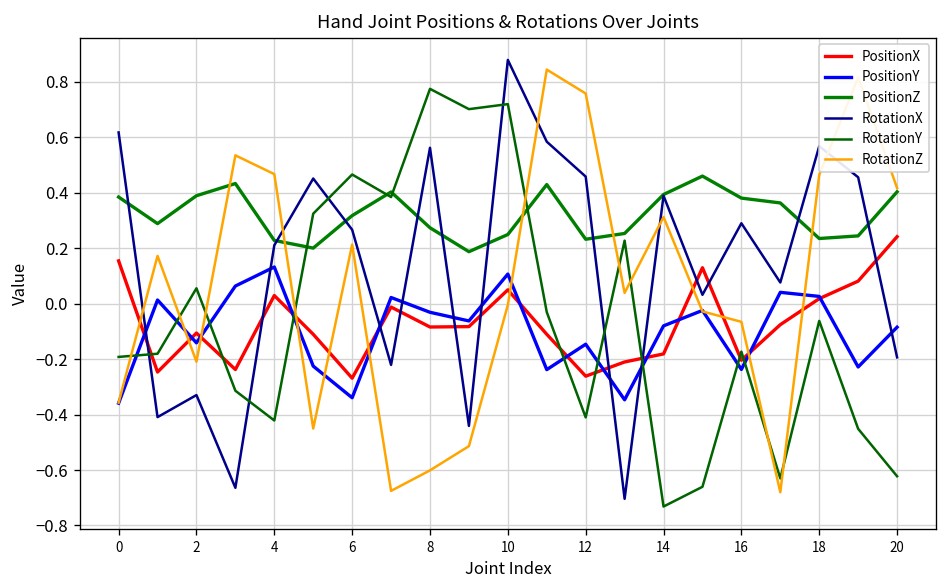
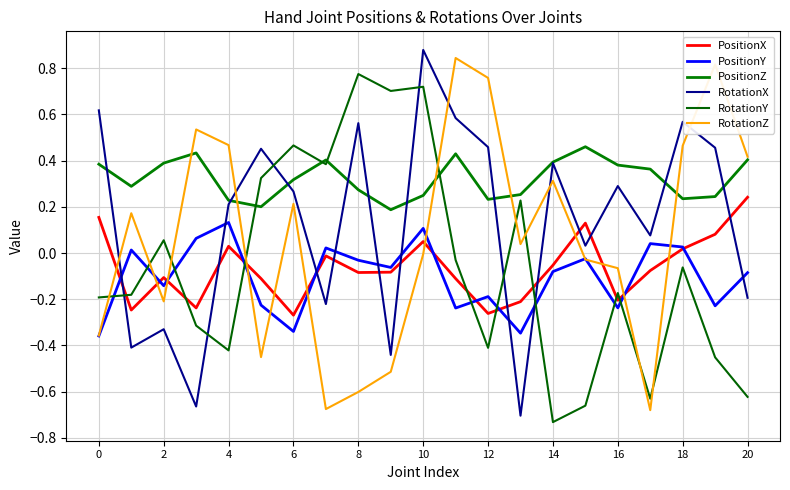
  {
    "PositionX": {
      "0": 0.15,
      "2": -0.11,
      "4": 0.03,
      "6": -0.27,
      "8": -0.08,
      "10": 0.05,
      "12": -0.26,
-     "14": -0.18,
+     "14": -0.05,
      "16": -0.20,
      "20": 0.24
    },
    "PositionY": {
      "2": -0.14,
      "4": 0.13,
      "6": -0.34,
      "8": -0.03,
      "10": 0.11,
-     "12": -0.15,
+     "12": -0.19,
      "14": -0.08,
      "16": -0.24,
      "20": -0.08
    },
    "RotationX": {
      "0": 0.62,
      "2": -0.33,
      "4": 0.21,
      "6": 0.27,
      "8": 0.56,
      "10": 0.88,
      "12": 0.46,
      "16": 0.29,
      "20": -0.19
    },
    "RotationZ": {
      "2": -0.21,
      "4": 0.47,
      "6": 0.21,
      "8": -0.60,
      "10": 0.00,
      "12": 0.76,
      "14": 0.31,
      "16": -0.07,
      "18": 0.46,
      "20": 0.42
    }
  }
